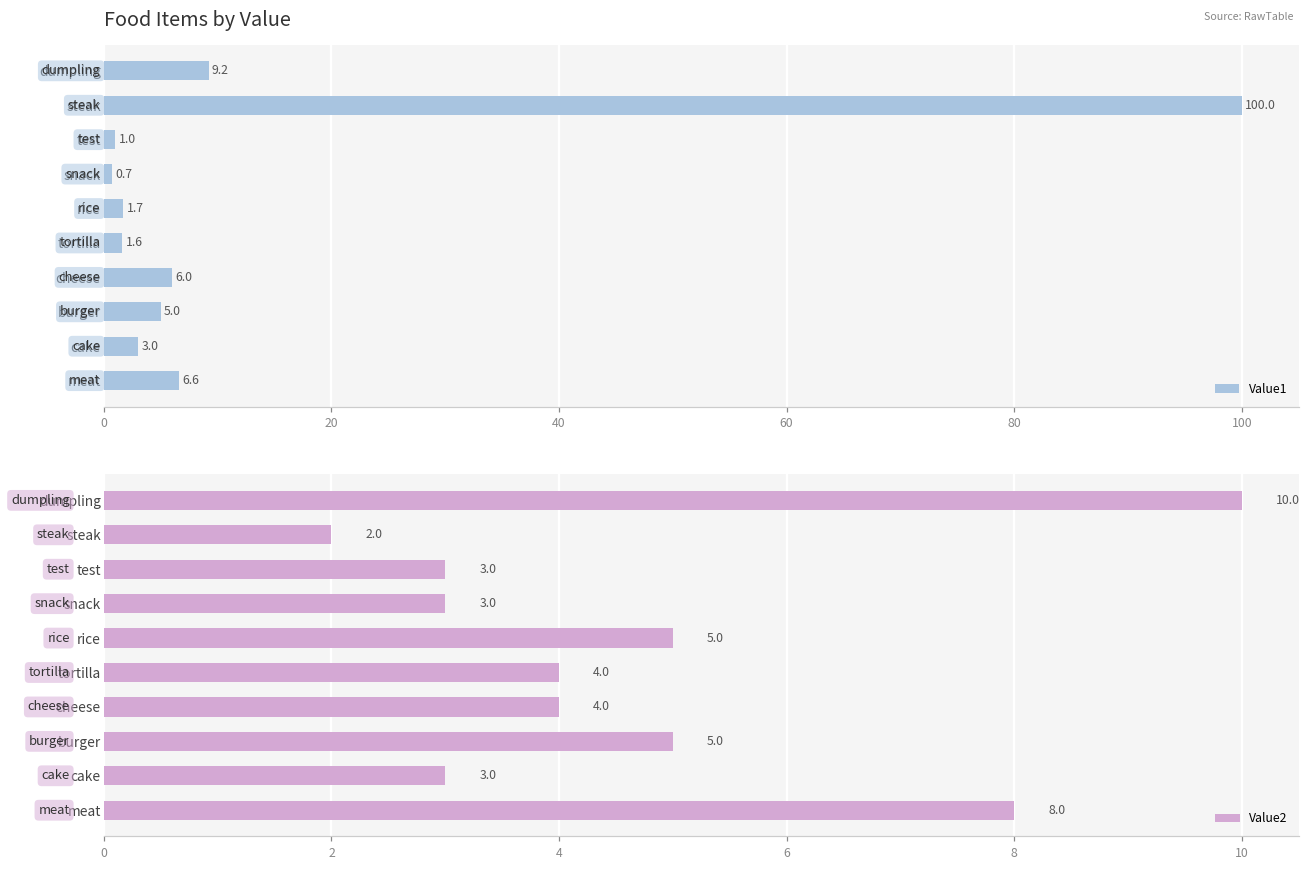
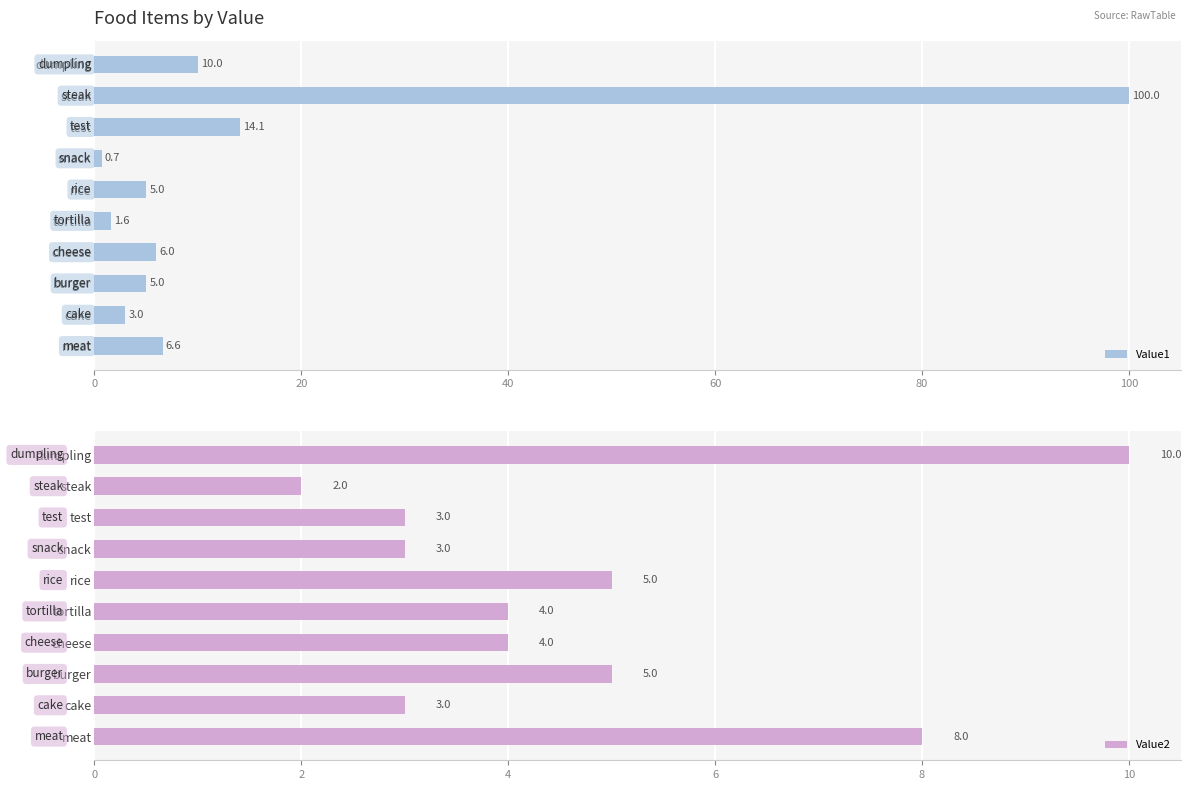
  {
    "Food Items by Value": {
-     "dumpling": 9.2,
+     "dumpling": 10.0,
      "steak": 100.0,
-     "test": 1.0,
+     "test": 14.1,
      "snack": 0.7,
-     "rice": 1.7,
+     "rice": 5.0,
      "tortilla": 1.6,
      "cheese": 6.0,
      "burger": 5.0,
      "cake": 3.0,
      "meat": 6.6
    }
  }
